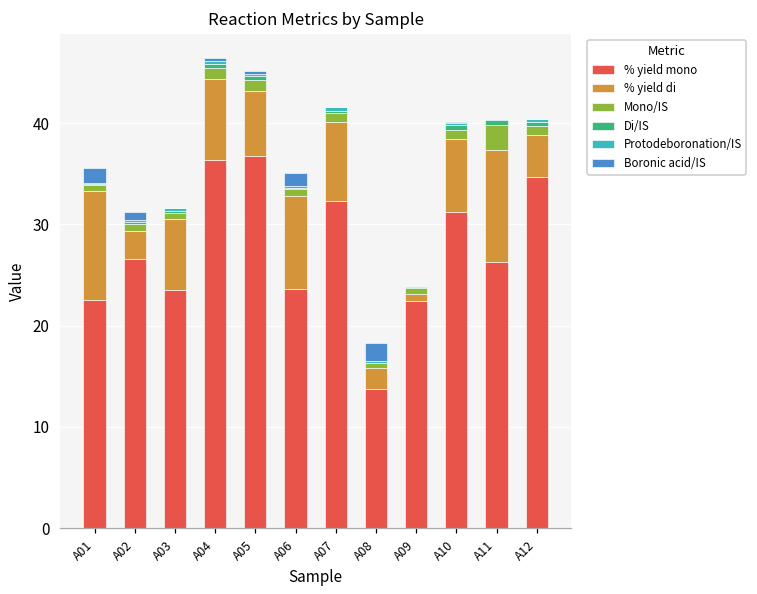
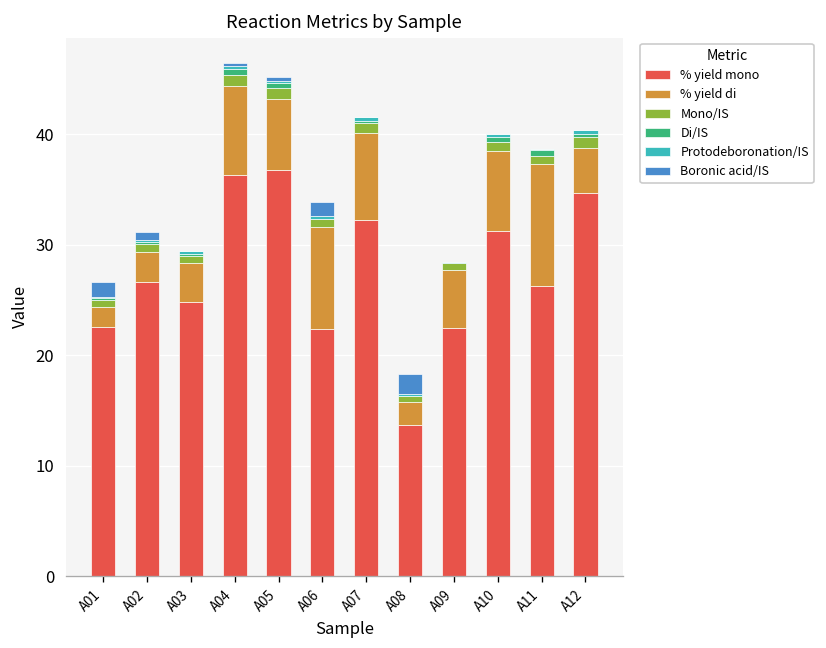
  {
    "% yield mono": {
      "A01": 23,
      "A02": 27,
-     "A03": 24,
+     "A03": 25,
      "A04": 36,
      "A05": 37,
-     "A06": 24,
+     "A06": 22,
      "A07": 32,
      "A08": 14,
      "A09": 22,
      "A10": 31,
      "A11": 26,
      "A12": 35
    },
    "% yield di": {
-     "A01": 11,
+     "A01": 2,
      "A02": 3,
-     "A03": 7,
+     "A03": 4,
      "A04": 8,
      "A05": 6,
      "A06": 9,
      "A07": 8,
      "A08": 2,
-     "A09": 1,
+     "A09": 5,
      "A10": 7,
      "A11": 11,
      "A12": 4
    },
    "Mono/IS": {
      "A01": 1,
      "A02": 1,
      "A03": 1,
      "A04": 1,
      "A05": 1,
      "A06": 1,
      "A07": 1,
      "A08": 0,
      "A09": 1,
      "A10": 1,
-     "A11": 2,
+     "A11": 1,
      "A12": 1
    },
    "Di/IS": {
      "A04": 0,
      "A05": 0,
      "A10": 0,
      "A11": 1,
      "A12": 0
    }
  }
